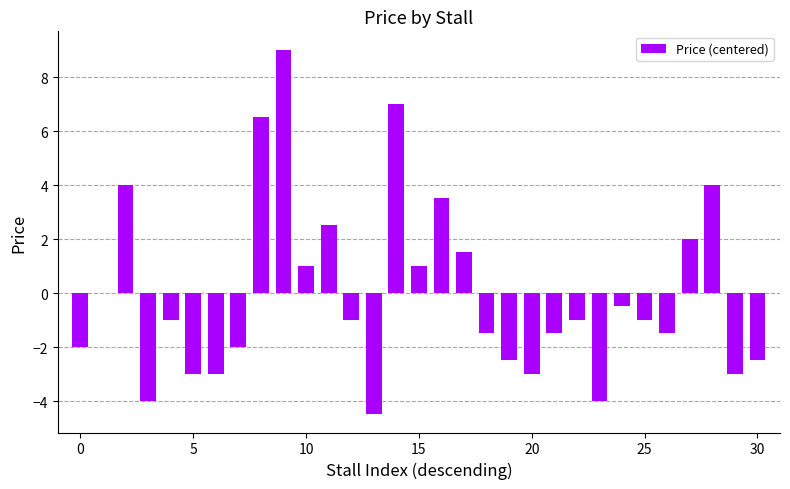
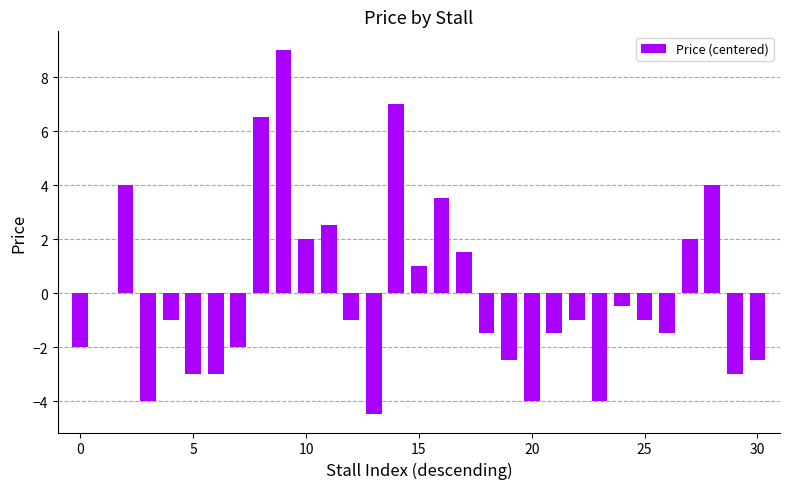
  {
    "0": -2.0,
    "5": -3.0,
-   "10": 1.0,
+   "10": 2.0,
    "15": 1.0,
-   "20": -3.0,
+   "20": -4.0,
    "25": -1.0,
    "30": -2.5
  }
